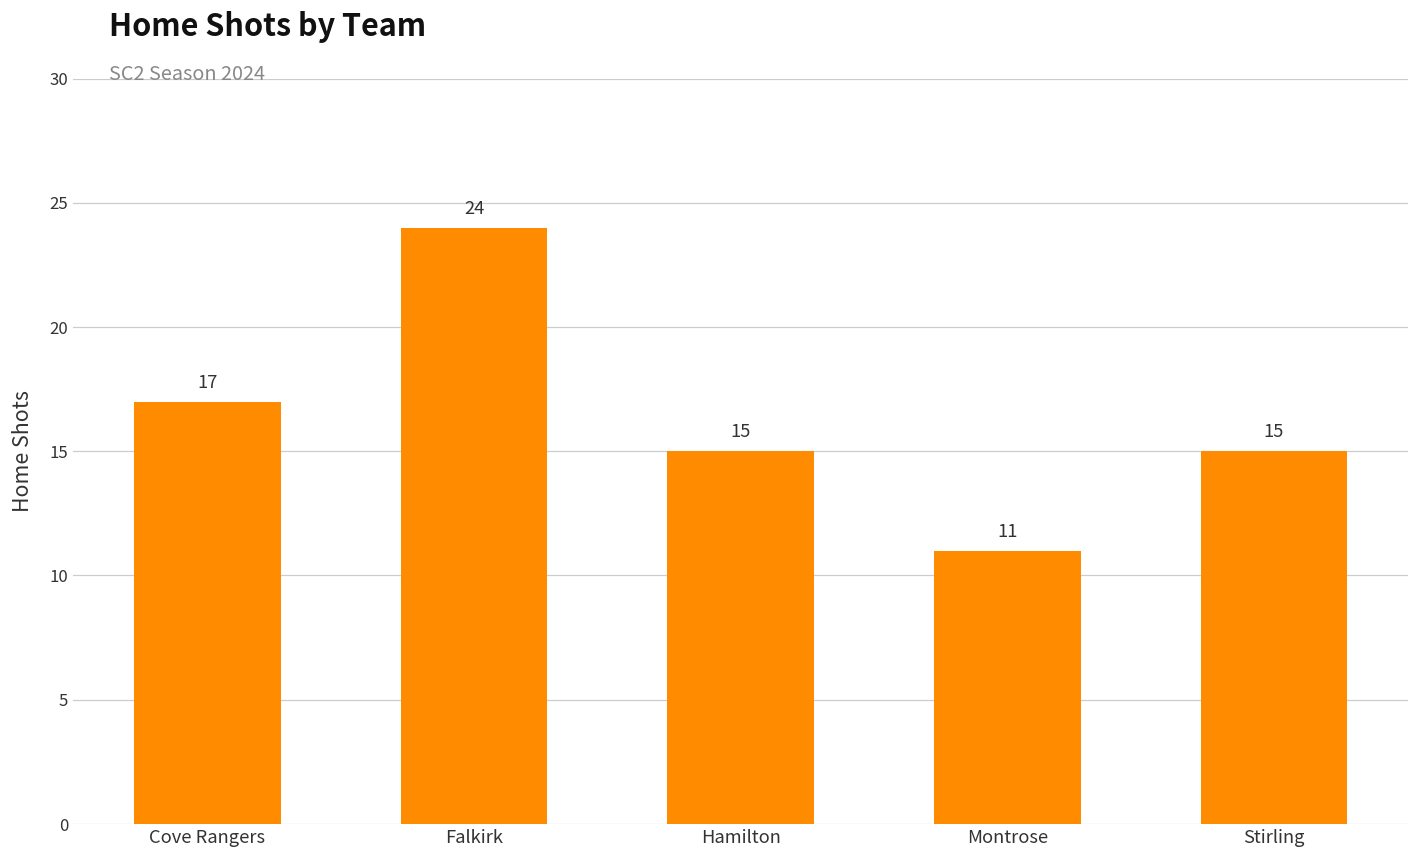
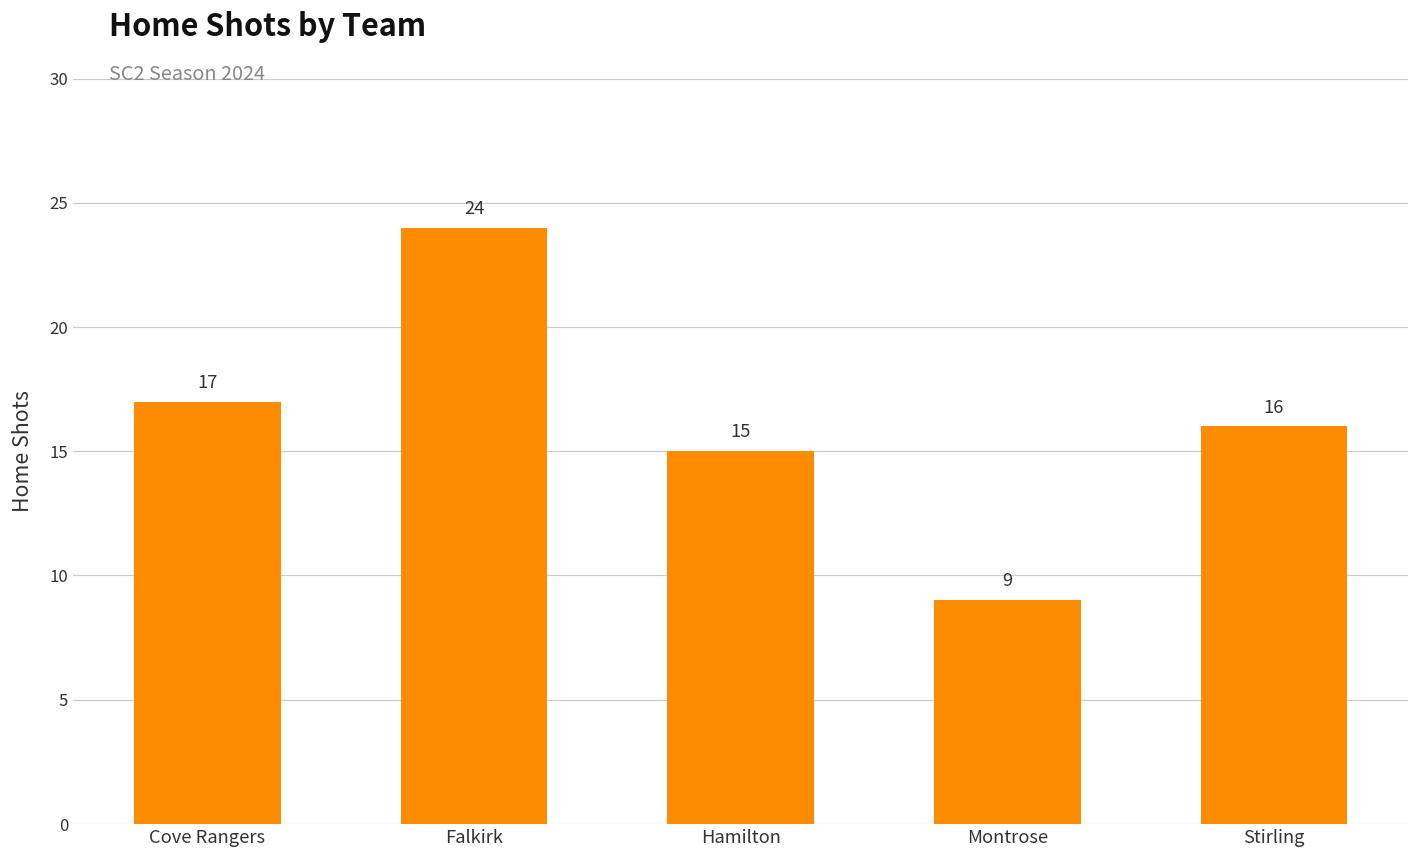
  {
    "Cove Rangers": 17,
    "Falkirk": 24,
    "Hamilton": 15,
-   "Montrose": 11,
-   "Stirling": 15
+   "Montrose": 9,
+   "Stirling": 16
  }
